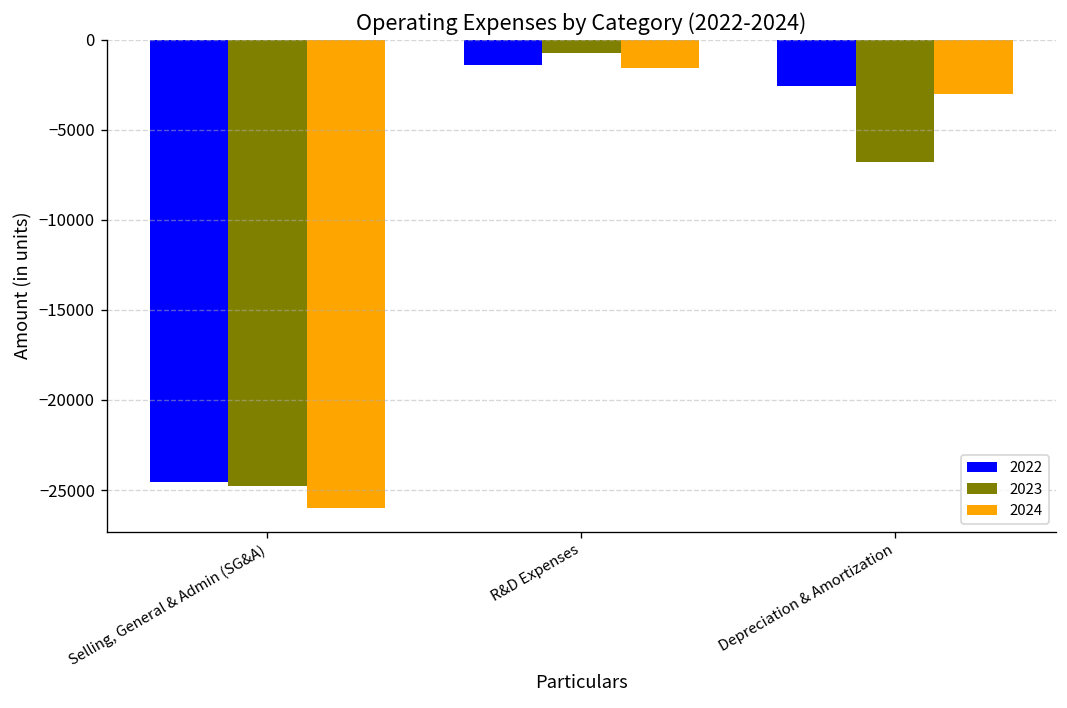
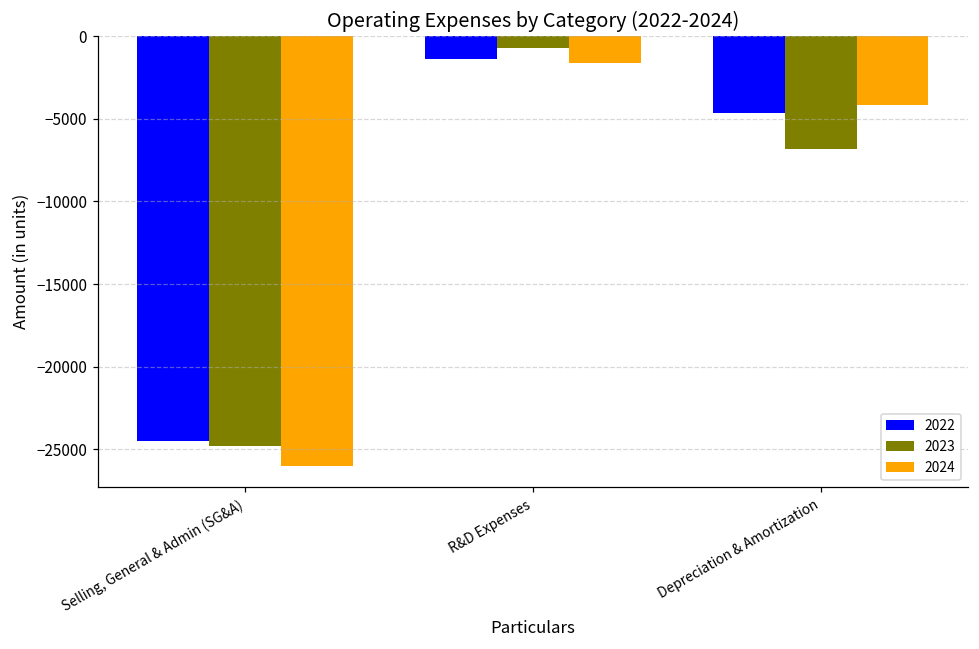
  {
    "2022": {
      "Selling, General & Admin (SG&A)": -24500,
      "R&D Expenses": -1400,
-     "Depreciation & Amortization": -2600
+     "Depreciation & Amortization": -4700
    },
    "2023": {
      "Selling, General & Admin (SG&A)": -24800,
      "R&D Expenses": -700,
      "Depreciation & Amortization": -6800
    },
    "2024": {
      "Selling, General & Admin (SG&A)": -26000,
      "R&D Expenses": -1600,
-     "Depreciation & Amortization": -3000
+     "Depreciation & Amortization": -4200
    }
  }
